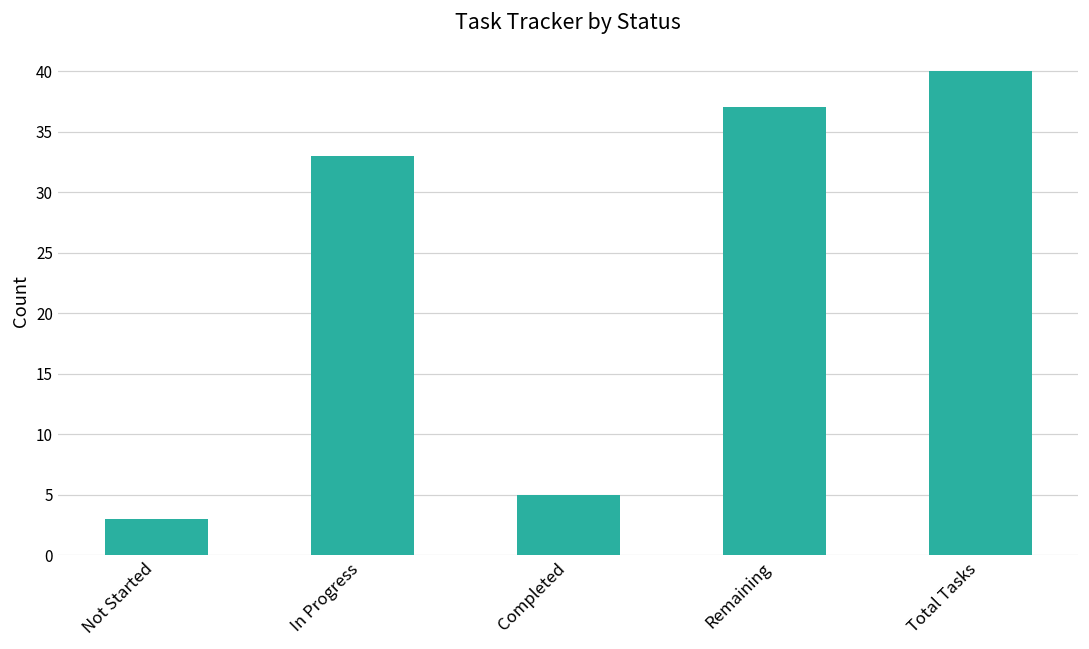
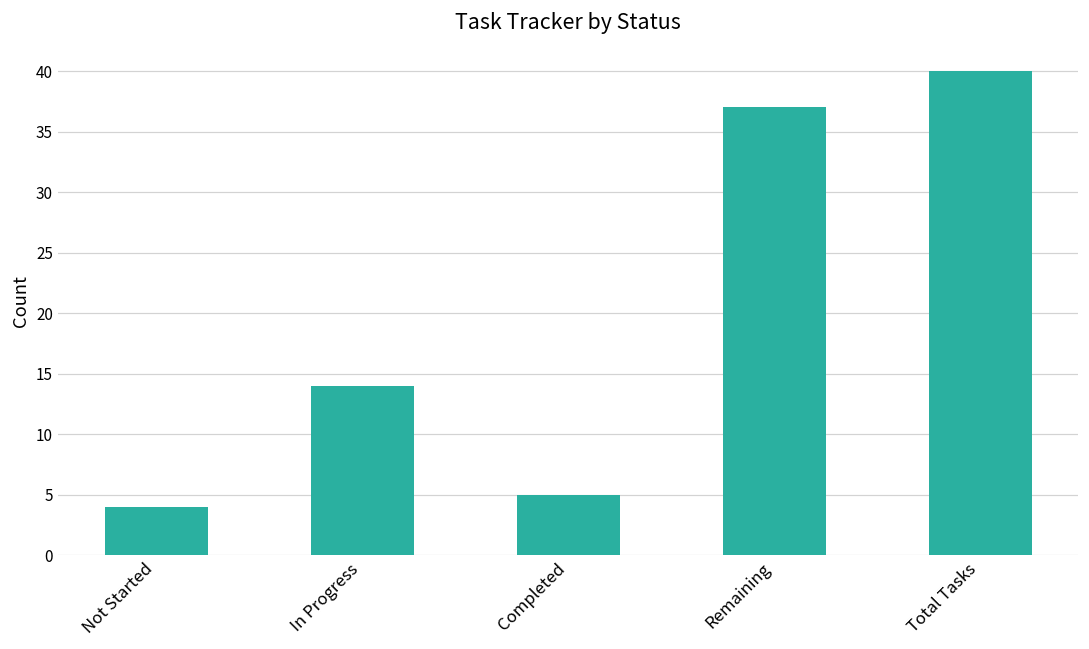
  {
-   "Not Started": 3,
-   "In Progress": 33,
+   "Not Started": 4,
+   "In Progress": 14,
    "Completed": 5,
    "Remaining": 37,
    "Total Tasks": 40
  }
